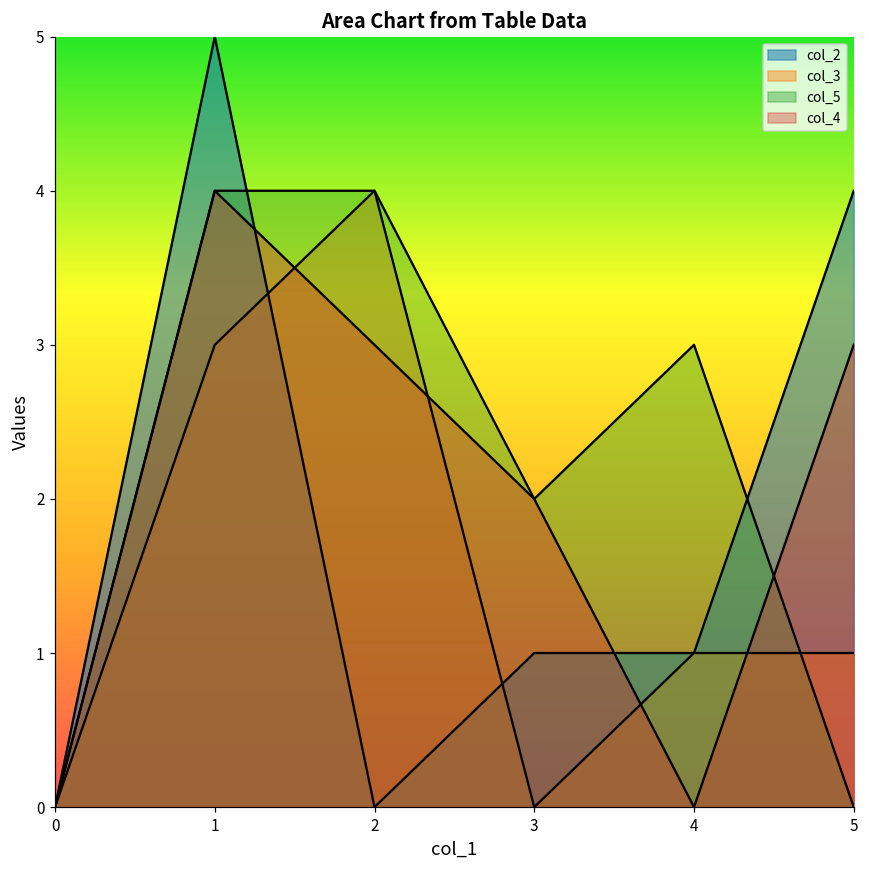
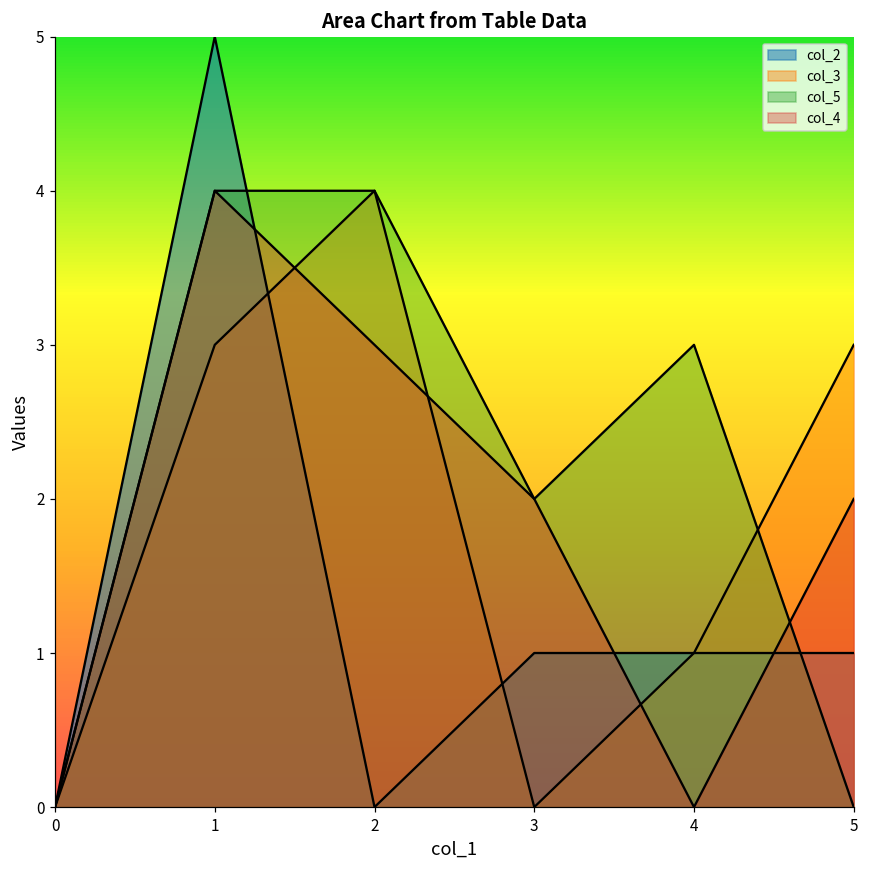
  {
    "col_2": {
      "1": 5,
      "2": 0,
      "3": 1,
-     "5": 4
+     "5": 1
    },
    "col_3": {
      "1": 3,
      "3": 0,
-     "5": 1
+     "5": 3
    },
    "col_5": {
      "4": 3,
      "5": 0
    },
    "col_4": {
      "2": 3,
      "4": 0,
-     "5": 3
+     "5": 2
    }
  }
